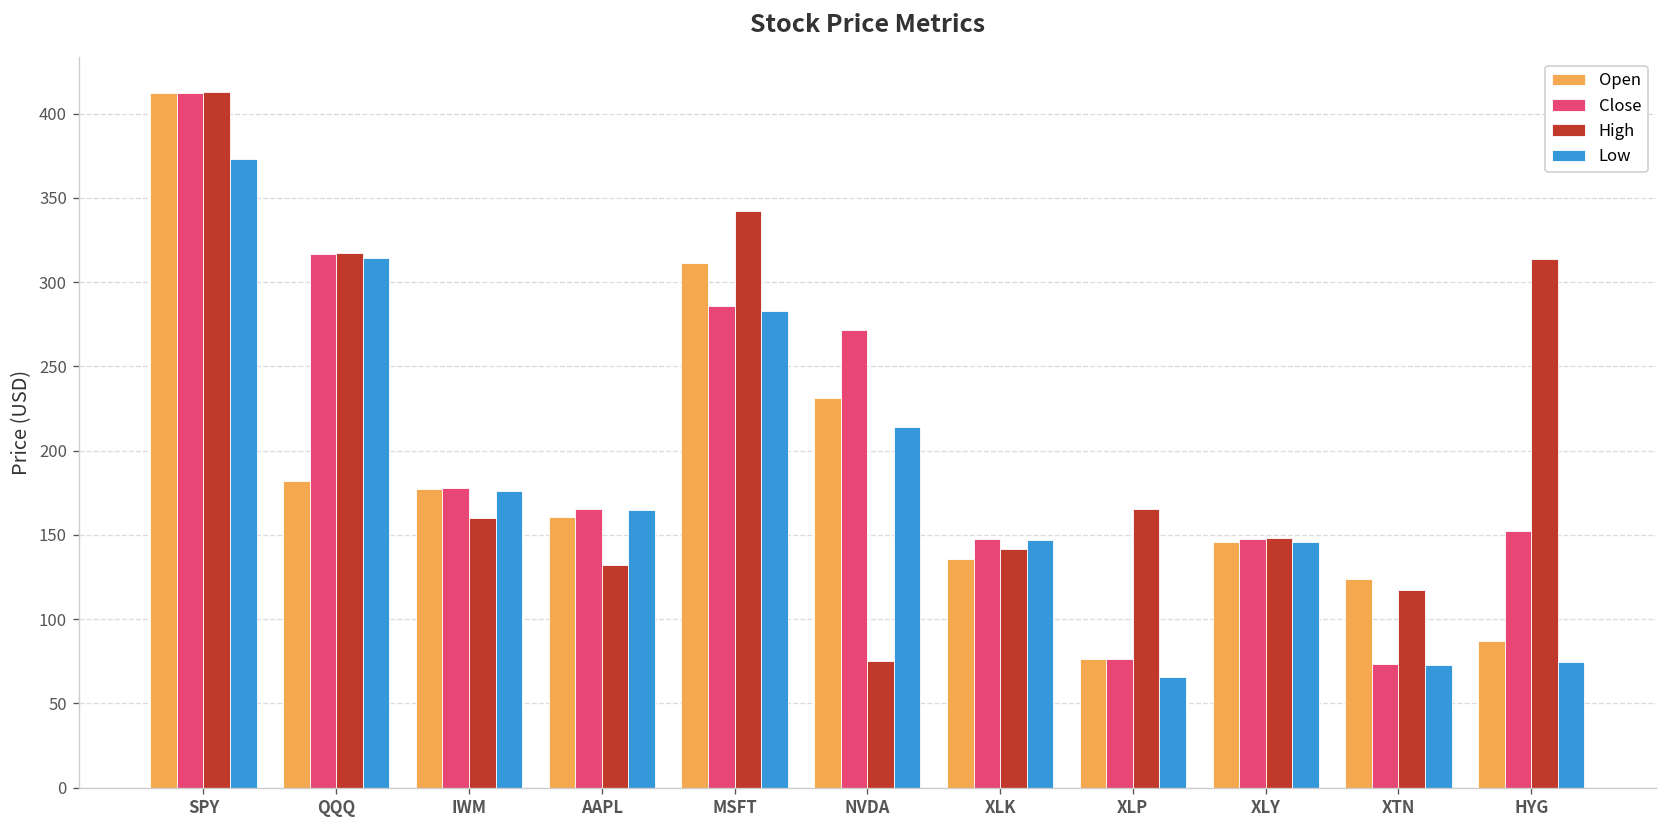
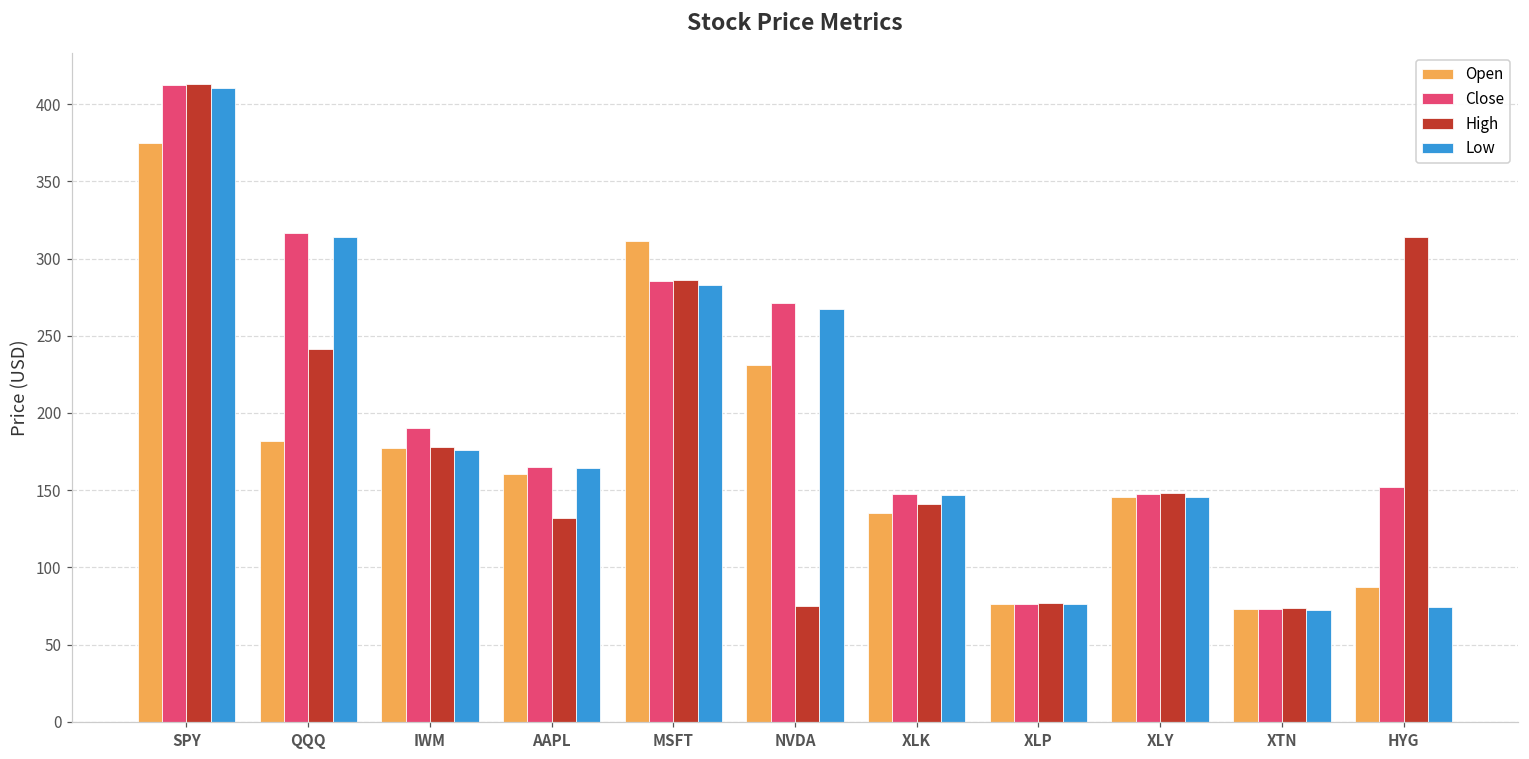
  {
    "Open": {
-     "SPY": 412,
+     "SPY": 375,
      "QQQ": 182,
      "IWM": 177,
      "AAPL": 161,
      "MSFT": 311,
      "NVDA": 231,
      "XLK": 135,
      "XLP": 76,
      "XLY": 146,
-     "XTN": 124,
+     "XTN": 73,
      "HYG": 87
    },
    "Close": {
      "SPY": 412,
      "QQQ": 317,
-     "IWM": 178,
+     "IWM": 190,
      "AAPL": 165,
      "MSFT": 286,
      "NVDA": 271,
      "XLK": 148,
      "XLP": 77,
      "XLY": 147,
      "XTN": 73,
      "HYG": 152
    },
    "High": {
      "SPY": 413,
-     "QQQ": 317,
-     "IWM": 160,
+     "QQQ": 242,
+     "IWM": 178,
      "AAPL": 132,
-     "MSFT": 342,
+     "MSFT": 286,
      "NVDA": 75,
      "XLK": 141,
-     "XLP": 165,
+     "XLP": 77,
      "XLY": 148,
-     "XTN": 117,
+     "XTN": 73,
      "HYG": 314
    },
    "Low": {
-     "SPY": 373,
+     "SPY": 410,
      "QQQ": 314,
      "IWM": 176,
      "AAPL": 165,
      "MSFT": 283,
-     "NVDA": 214,
+     "NVDA": 267,
      "XLK": 147,
-     "XLP": 66,
+     "XLP": 76,
      "XLY": 146,
      "XTN": 72,
      "HYG": 75
    }
  }
